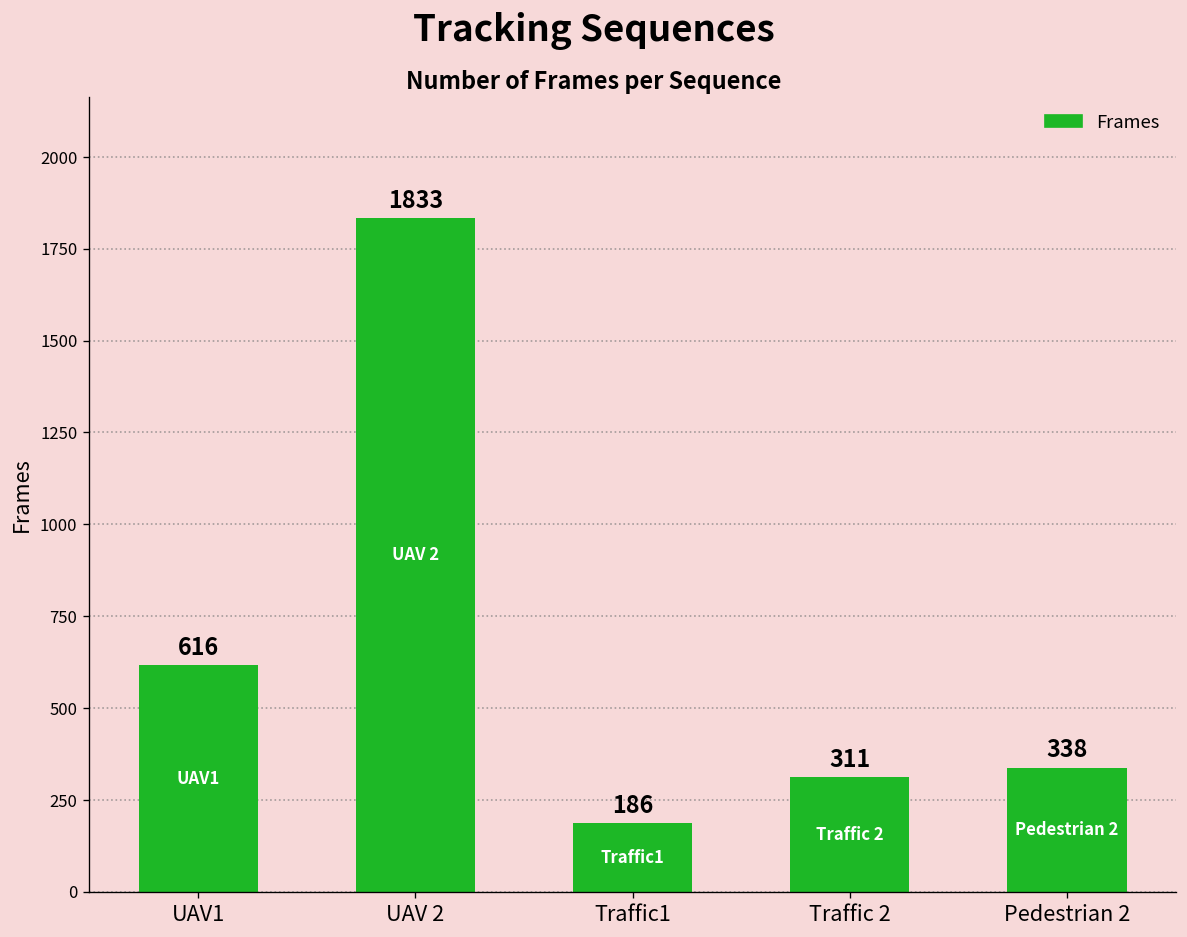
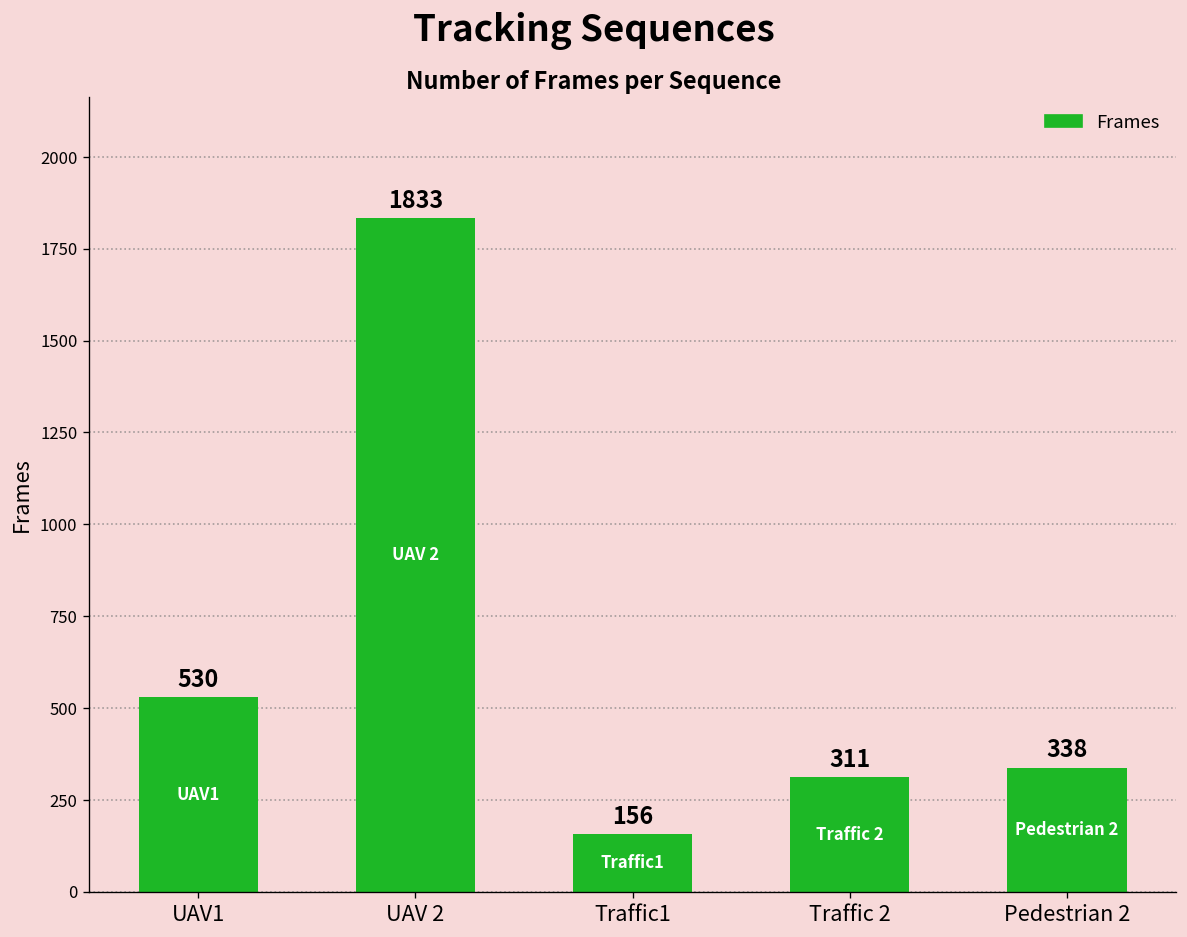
  {
-   "UAV1": 616,
+   "UAV1": 530,
    "UAV 2": 1833,
-   "Traffic1": 186,
+   "Traffic1": 156,
    "Traffic 2": 311,
    "Pedestrian 2": 338
  }
